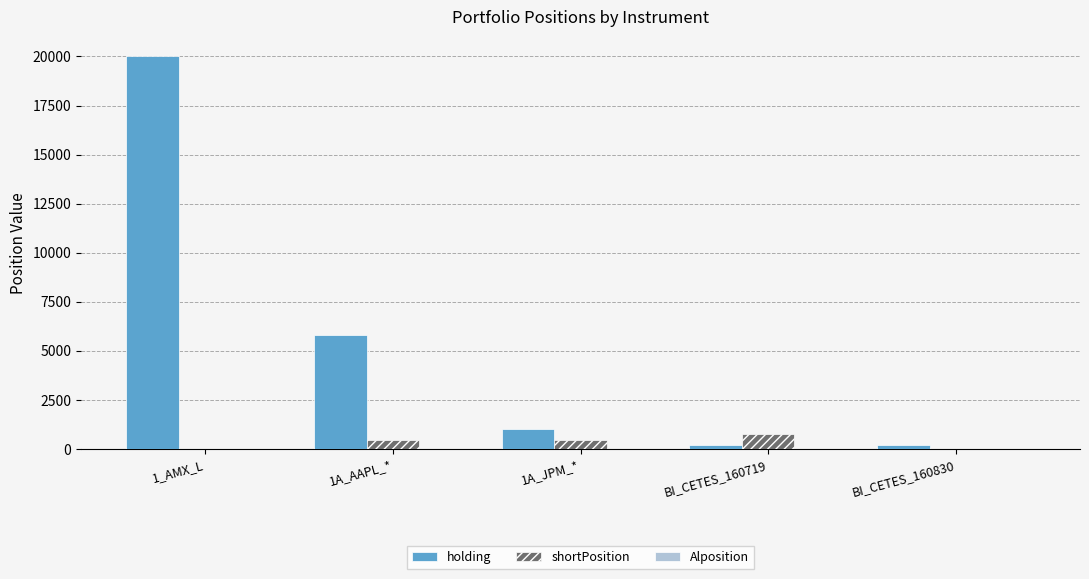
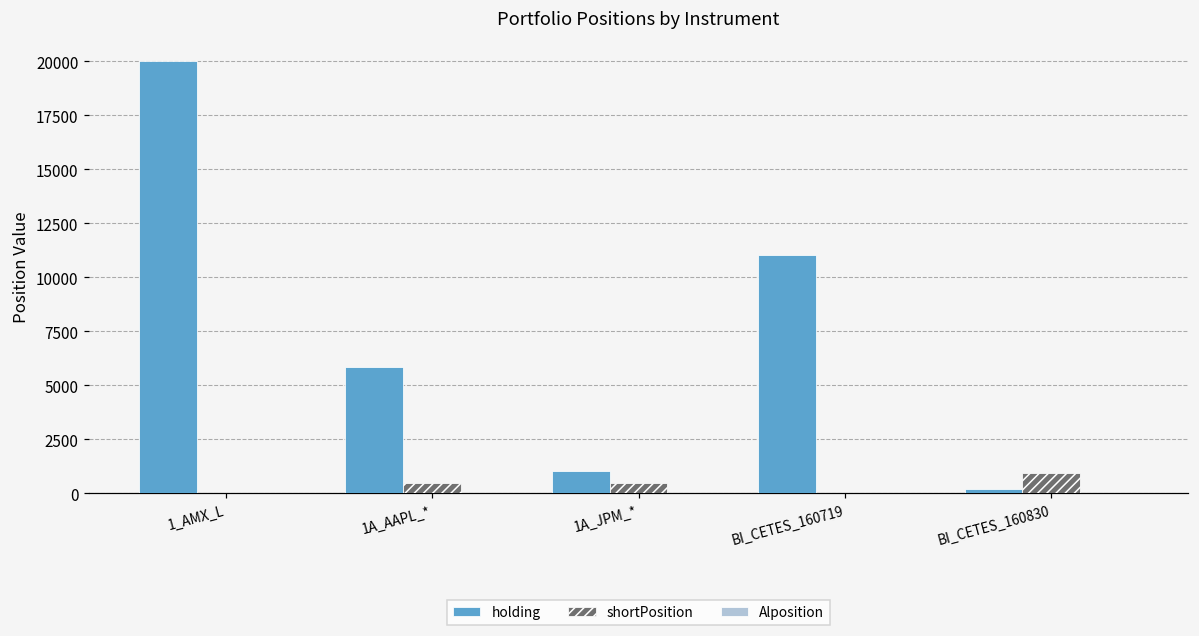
  {
    "holding": {
      "1_AMX_L": 20000,
      "1A_AAPL_*": 5800,
      "1A_JPM_*": 1000,
-     "BI_CETES_160719": 200,
+     "BI_CETES_160719": 11000,
      "BI_CETES_160830": 200
    },
    "shortPosition": {
      "1_AMX_L": 0,
      "1A_AAPL_*": 500,
      "1A_JPM_*": 500,
-     "BI_CETES_160719": 800,
-     "BI_CETES_160830": 0
+     "BI_CETES_160719": 0,
+     "BI_CETES_160830": 900
    }
  }
